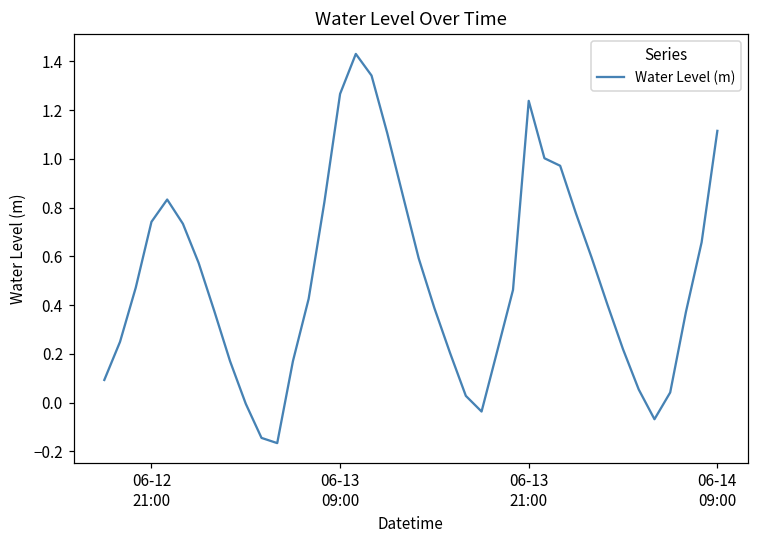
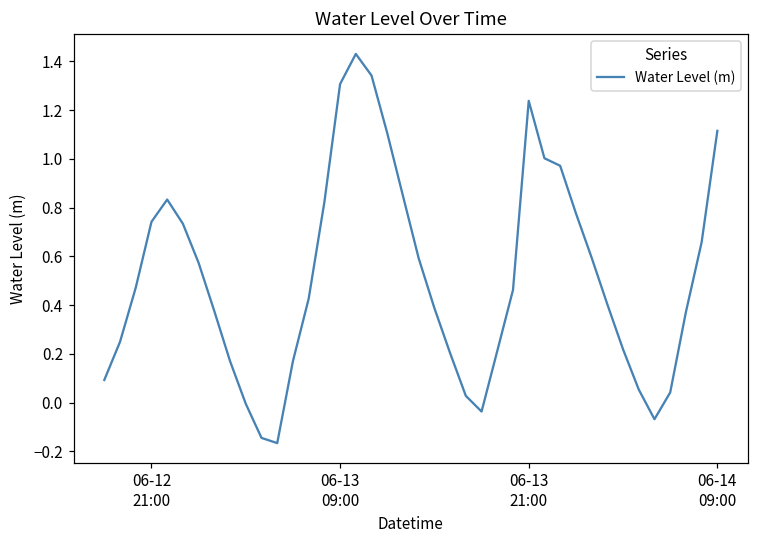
  {
    "06-12 21:00": 0.74,
-   "06-13 09:00": 1.27,
+   "06-13 09:00": 1.31,
    "06-13 21:00": 1.24,
    "06-14 09:00": 1.11
  }
